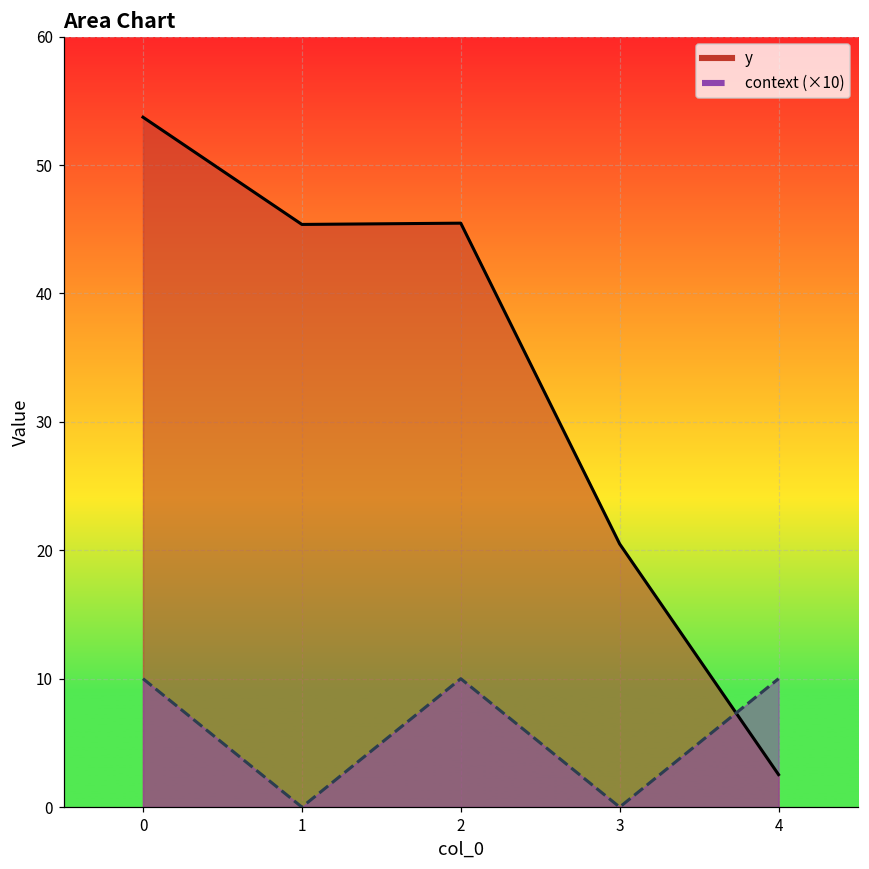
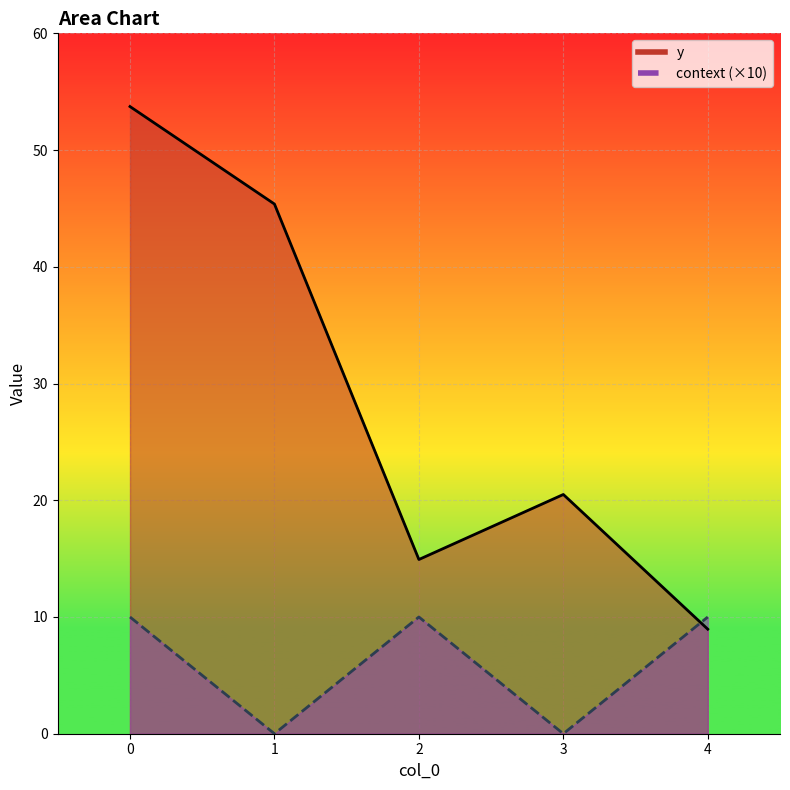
  {
    "y": {
      "0": 53.7,
      "1": 45.4,
-     "2": 45.5,
+     "2": 14.9,
      "3": 20.5,
-     "4": 2.5
+     "4": 9.0
    }
  }
